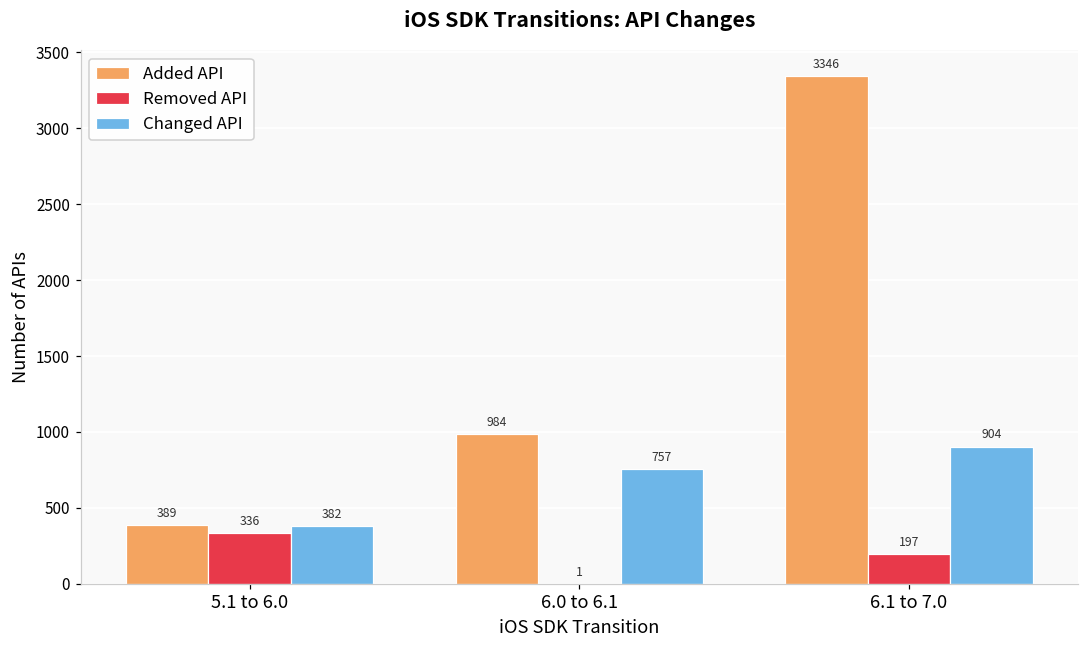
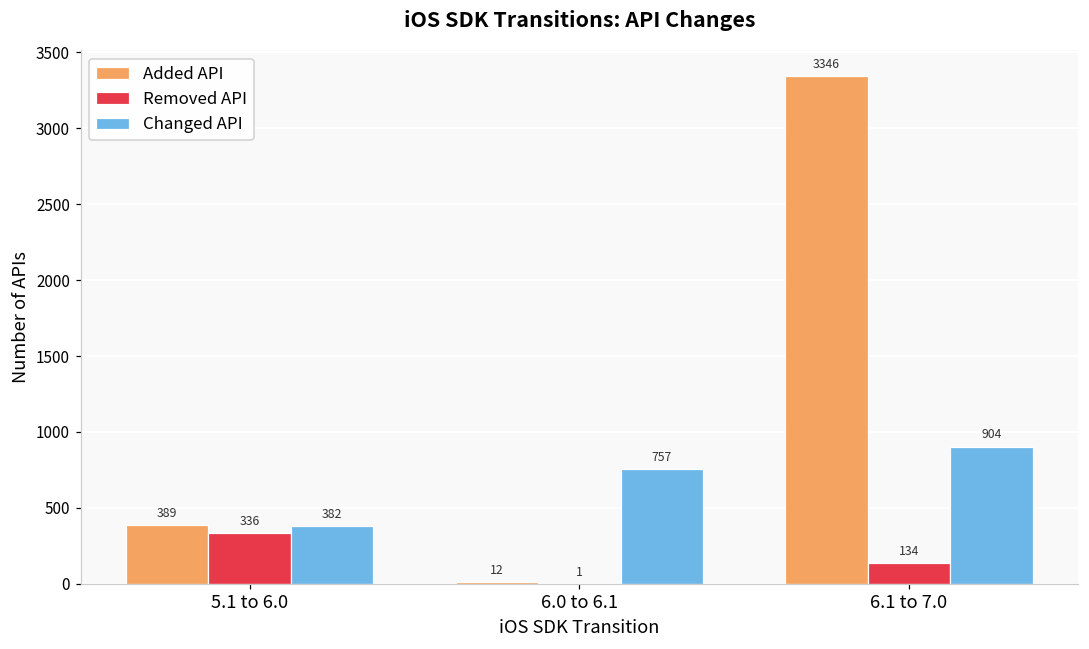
  {
    "Added API": {
      "5.1 to 6.0": 389,
-     "6.0 to 6.1": 984,
+     "6.0 to 6.1": 12,
      "6.1 to 7.0": 3346
    },
    "Removed API": {
      "5.1 to 6.0": 336,
      "6.0 to 6.1": 1,
-     "6.1 to 7.0": 197
+     "6.1 to 7.0": 134
    },
    "Changed API": {
      "5.1 to 6.0": 382,
      "6.0 to 6.1": 757,
      "6.1 to 7.0": 904
    }
  }
